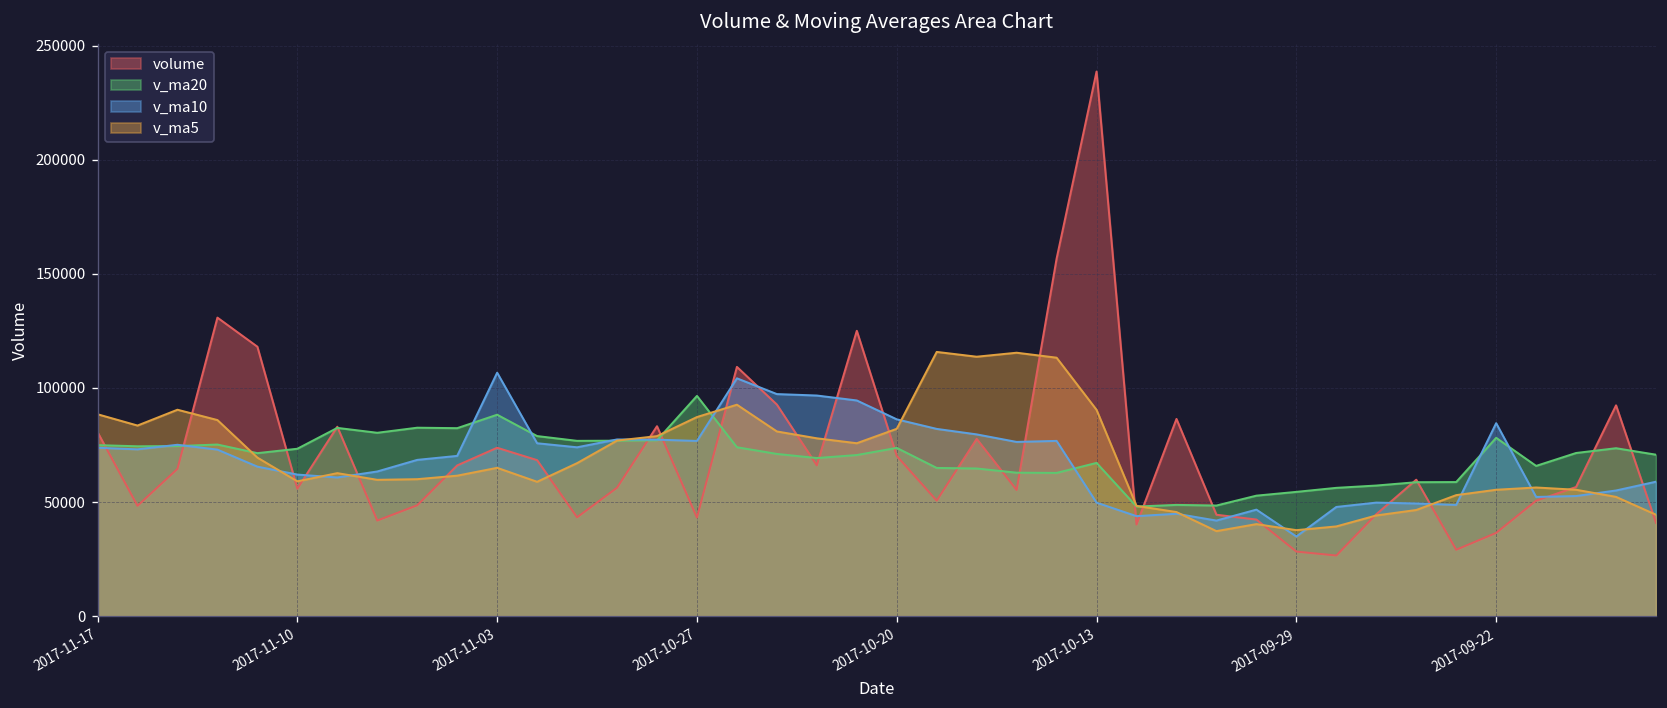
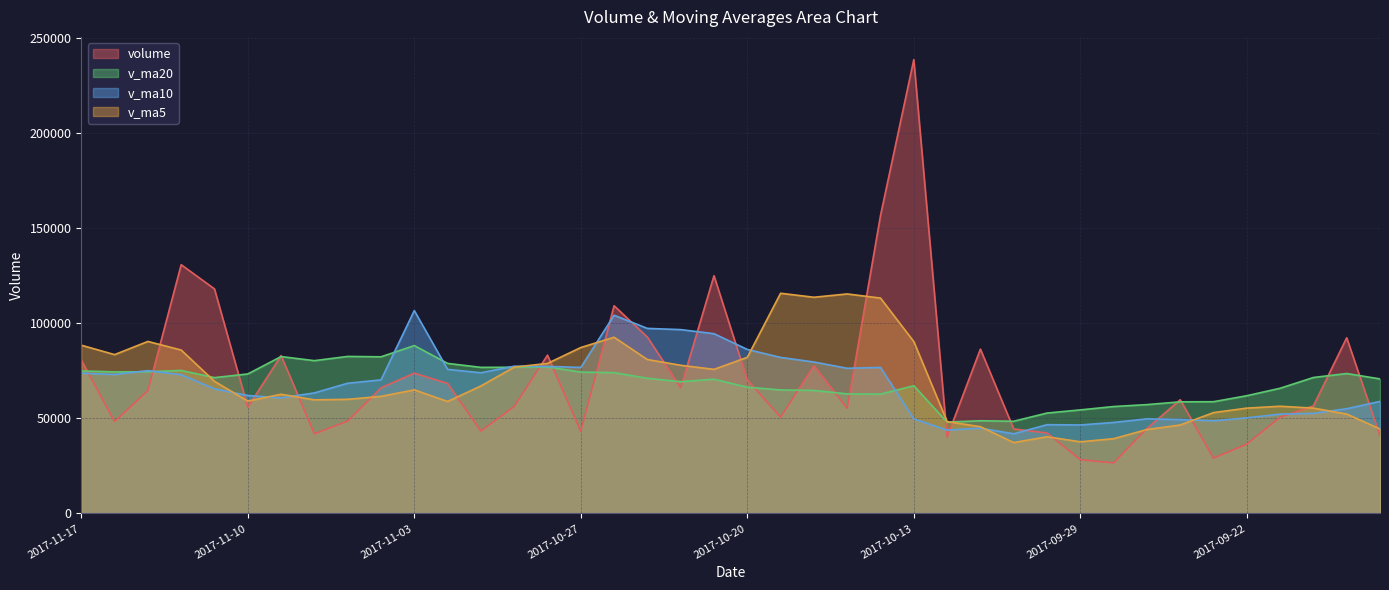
  {
    "v_ma20": {
      "2017-11-10": 73000,
      "2017-11-03": 88000,
-     "2017-10-27": 97000,
-     "2017-10-20": 74000,
+     "2017-10-27": 74000,
+     "2017-10-20": 66000,
      "2017-10-13": 67000,
      "2017-09-29": 54000,
-     "2017-09-22": 78000
+     "2017-09-22": 62000
    },
    "v_ma10": {
      "2017-11-10": 62000,
      "2017-11-03": 107000,
      "2017-10-27": 77000,
      "2017-10-20": 86000,
      "2017-10-13": 50000,
-     "2017-09-29": 35000,
-     "2017-09-22": 85000
+     "2017-09-29": 47000,
+     "2017-09-22": 50000
    }
  }
